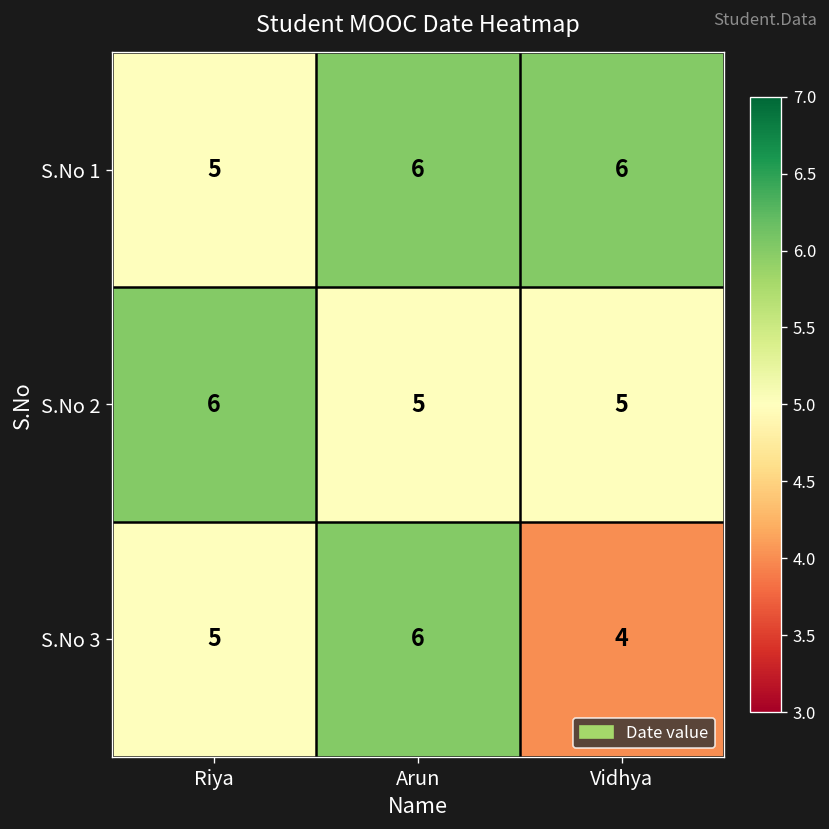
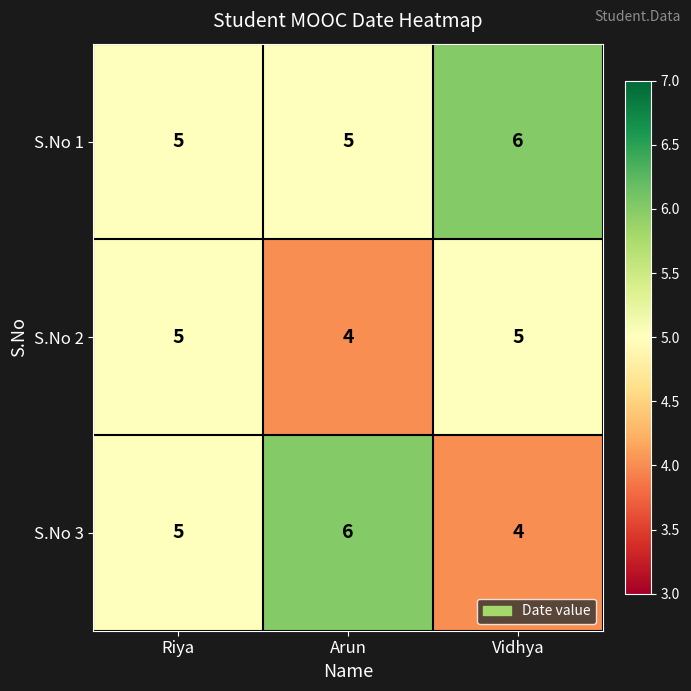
  {
    "S.No 1": {
      "Riya": 5,
-     "Arun": 6,
+     "Arun": 5,
      "Vidhya": 6
    },
    "S.No 2": {
-     "Riya": 6,
-     "Arun": 5,
+     "Riya": 5,
+     "Arun": 4,
      "Vidhya": 5
    },
    "S.No 3": {
      "Riya": 5,
      "Arun": 6,
      "Vidhya": 4
    }
  }
